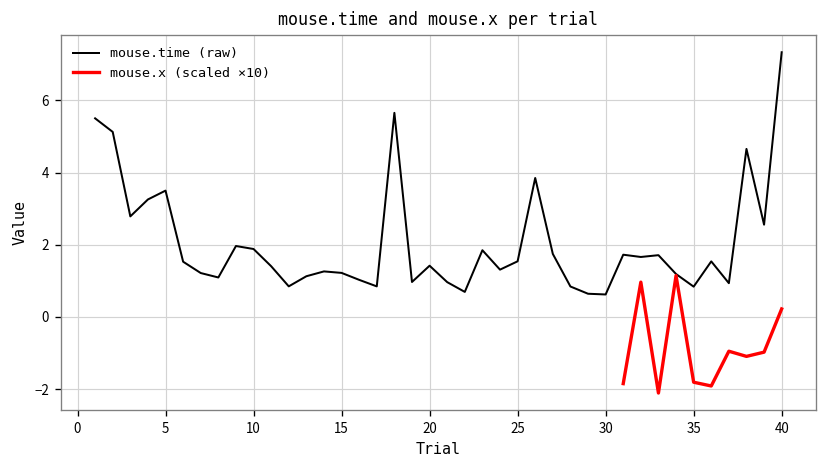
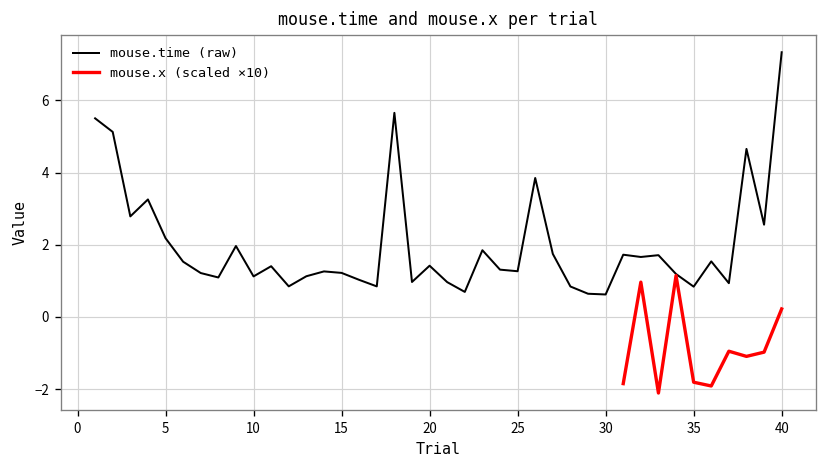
  {
    "mouse.time (raw)": {
-     "5": 3.5,
-     "10": 1.9,
+     "5": 2.2,
+     "10": 1.1,
      "15": 1.2,
      "20": 1.4,
-     "25": 1.5,
+     "25": 1.3,
      "30": 0.6,
      "35": 0.8,
      "40": 7.3
    },
    "mouse.x (scaled ×10)": {
      "35": -1.8,
      "40": 0.2
    }
  }
